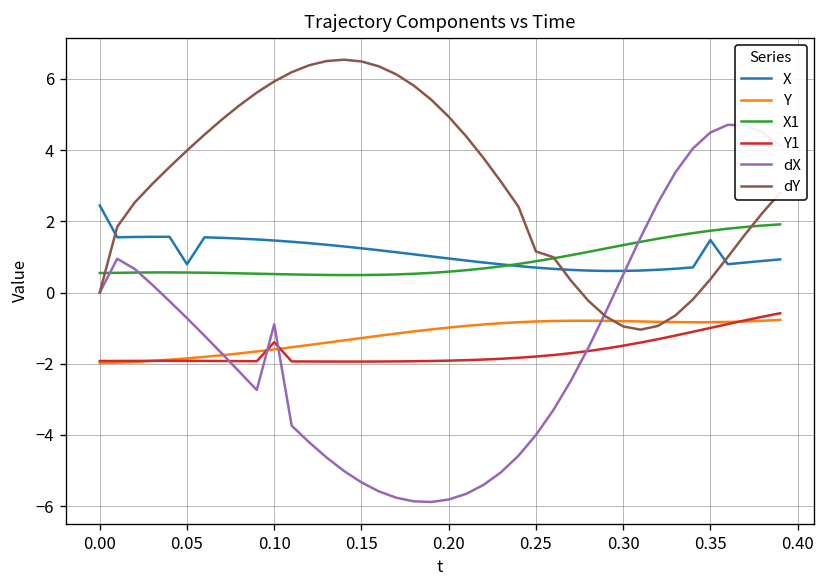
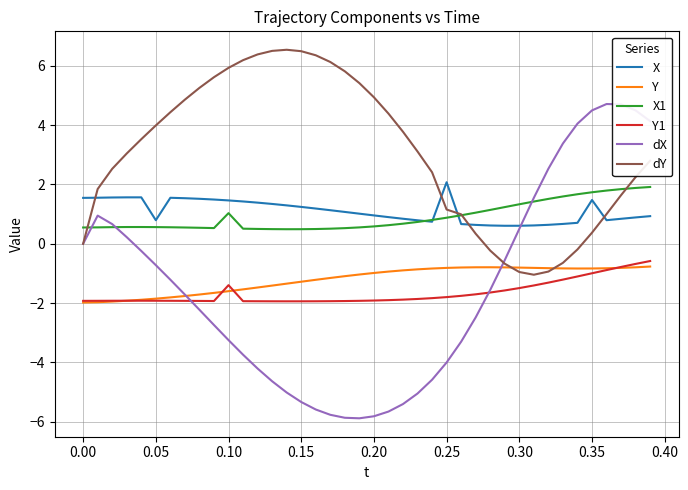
  {
    "X": {
-     "0.00": 2.4,
+     "0.00": 1.5,
      "0.05": 0.8,
      "0.10": 1.5,
      "0.15": 1.2,
      "0.20": 1.0,
-     "0.25": 0.7,
+     "0.25": 2.1,
      "0.30": 0.6,
      "0.35": 1.5
    },
    "Y": {
      "0.10": -1.6,
      "0.15": -1.3,
      "0.20": -1.0,
      "0.25": -0.8,
      "0.30": -0.8,
      "0.35": -0.8
    },
    "X1": {
      "0.00": 0.5,
      "0.05": 0.6,
-     "0.10": 0.5,
+     "0.10": 1.0,
      "0.15": 0.5,
      "0.20": 0.6,
      "0.25": 0.9,
      "0.30": 1.3,
      "0.35": 1.7
    },
    "Y1": {
      "0.10": -1.4,
      "0.15": -1.9,
      "0.20": -1.9,
      "0.25": -1.8,
      "0.30": -1.5,
      "0.35": -1.0
    },
    "dX": {
      "0.05": -0.7,
-     "0.10": -0.9,
+     "0.10": -3.2,
      "0.15": -5.3,
      "0.20": -5.8,
      "0.25": -4.0,
      "0.30": 0.5,
      "0.35": 4.5
    },
    "dY": {
      "0.05": 4.0,
      "0.10": 5.9,
      "0.15": 6.5,
      "0.20": 4.9,
      "0.25": 1.2,
      "0.30": -1.0,
      "0.35": 0.4
    }
  }
